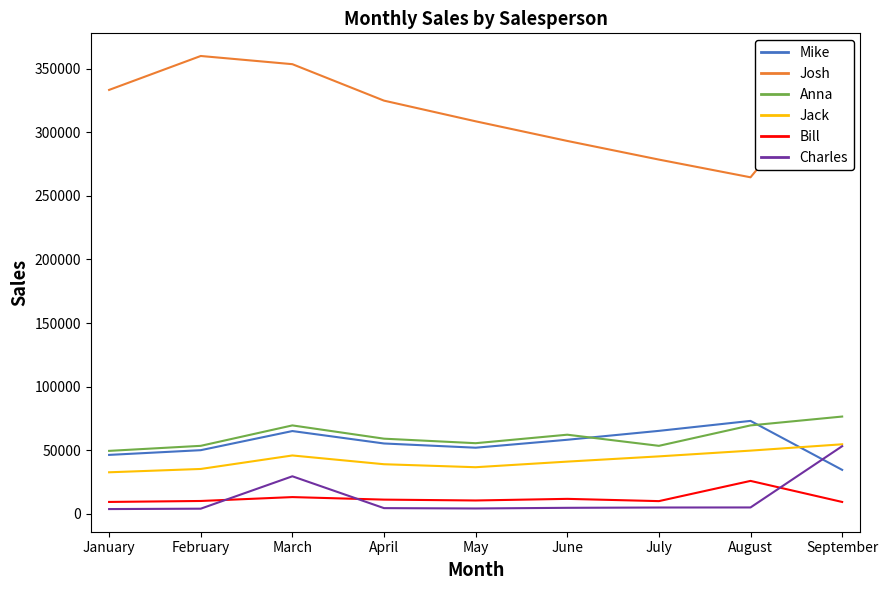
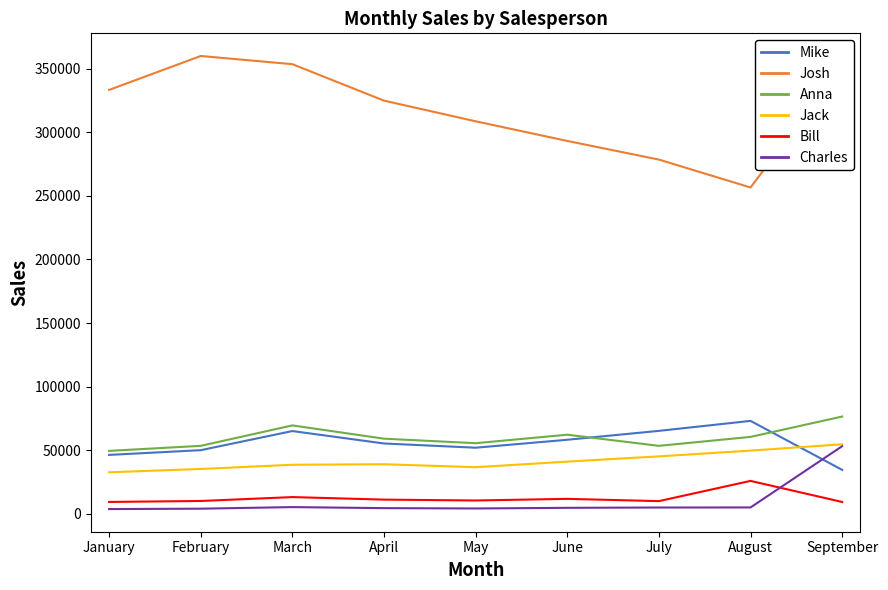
  {
    "Mike": {
      "January": 46000,
      "February": 50000,
      "March": 65000,
      "April": 55000,
      "May": 52000,
      "June": 58000,
      "July": 65000,
      "August": 73000,
      "September": 35000
    },
    "Josh": {
      "January": 333000,
      "February": 360000,
      "March": 354000,
      "April": 325000,
      "May": 309000,
      "June": 293000,
      "July": 279000,
-     "August": 265000
+     "August": 257000
    },
    "Anna": {
      "January": 50000,
      "February": 54000,
      "March": 70000,
      "April": 59000,
      "May": 56000,
      "June": 62000,
      "July": 54000,
-     "August": 70000,
+     "August": 61000,
      "September": 77000
    },
    "Jack": {
      "January": 33000,
      "February": 35000,
-     "March": 46000,
+     "March": 39000,
      "April": 39000,
      "May": 37000,
      "June": 41000,
      "July": 45000,
      "August": 50000
    },
    "Bill": {
      "January": 9000,
      "February": 10000,
      "March": 13000,
      "April": 11000,
      "May": 11000,
      "June": 12000,
      "July": 10000,
      "August": 26000,
      "September": 9000
    },
    "Charles": {
      "January": 4000,
      "February": 4000,
-     "March": 30000,
+     "March": 5000,
      "April": 5000,
      "May": 4000,
      "June": 5000,
      "July": 5000,
      "August": 5000
    }
  }
